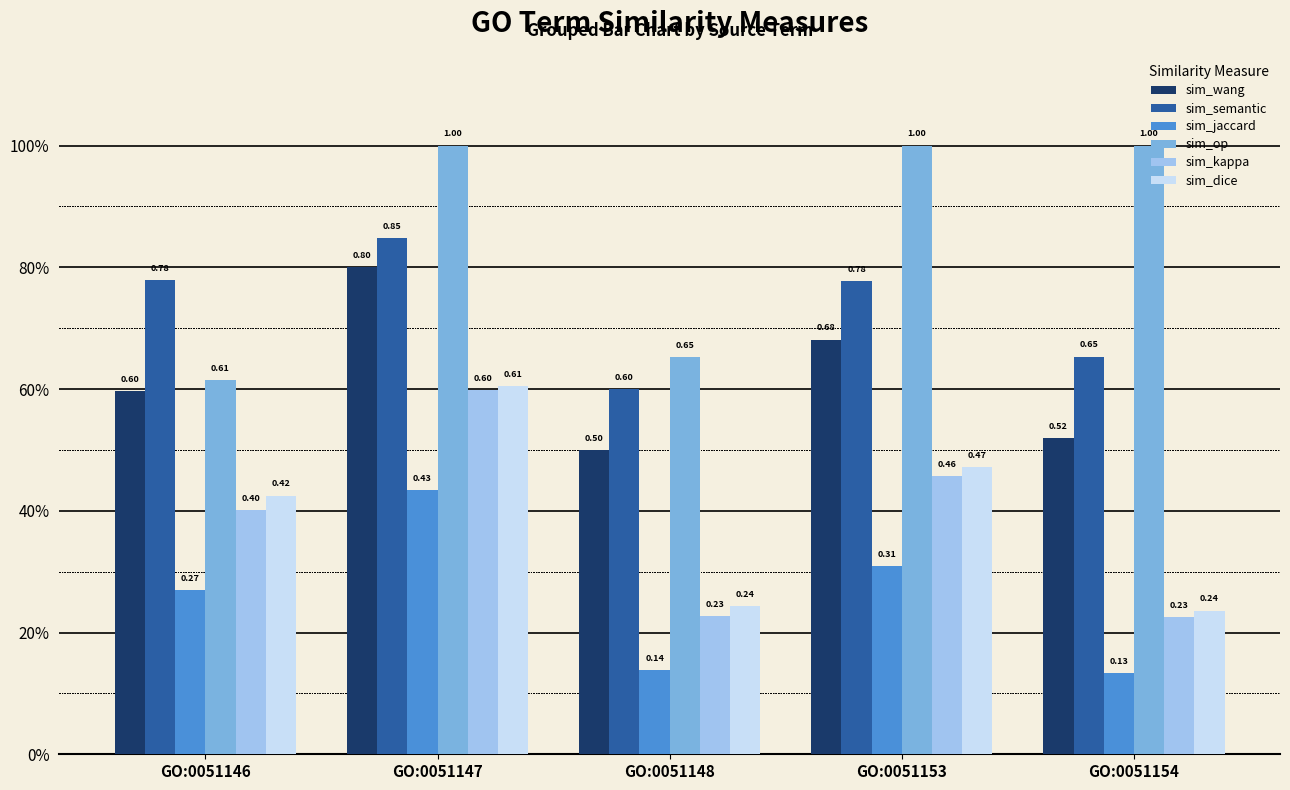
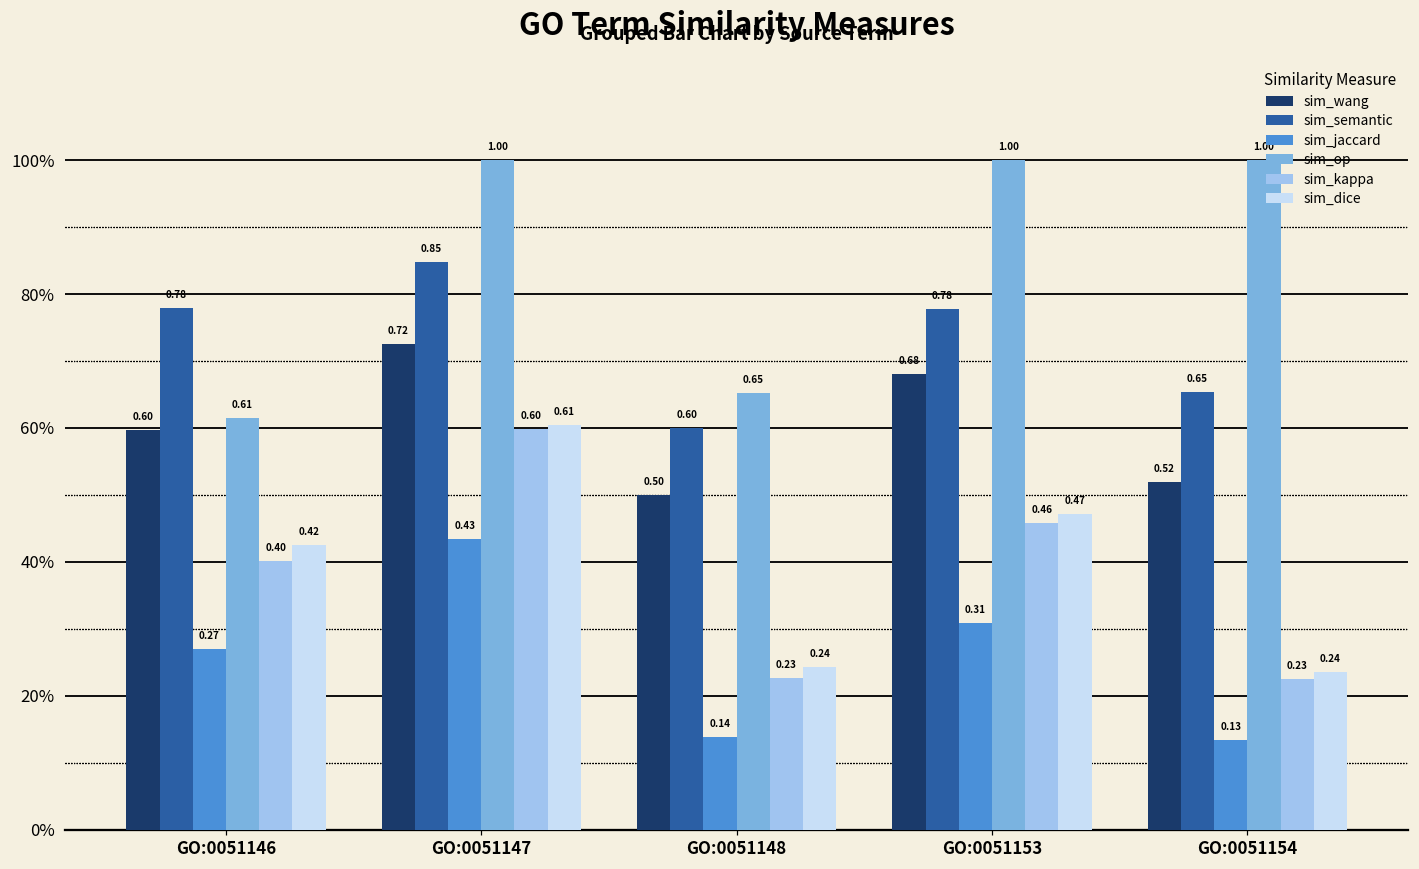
  {
    "sim_wang": {
      "GO:0051146": 0.60,
-     "GO:0051147": 0.80,
+     "GO:0051147": 0.72,
      "GO:0051148": 0.50,
      "GO:0051153": 0.68,
      "GO:0051154": 0.52
    },
    "sim_semantic": {
      "GO:0051146": 0.78,
      "GO:0051147": 0.85,
      "GO:0051148": 0.60,
      "GO:0051153": 0.78,
      "GO:0051154": 0.65
    }
  }
